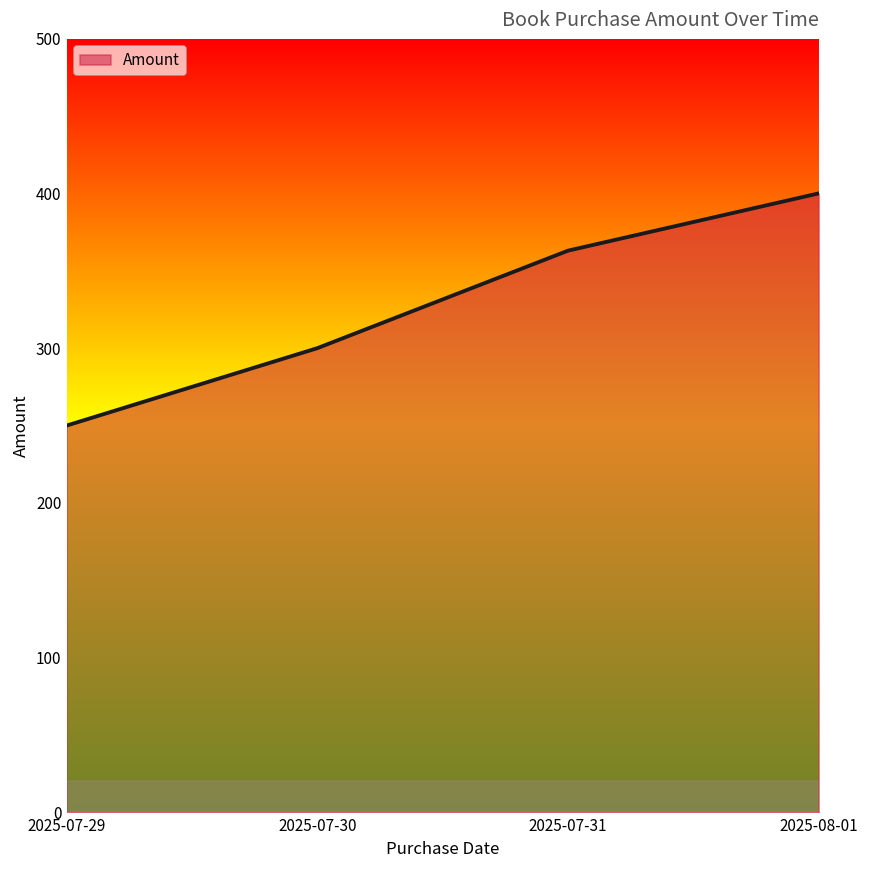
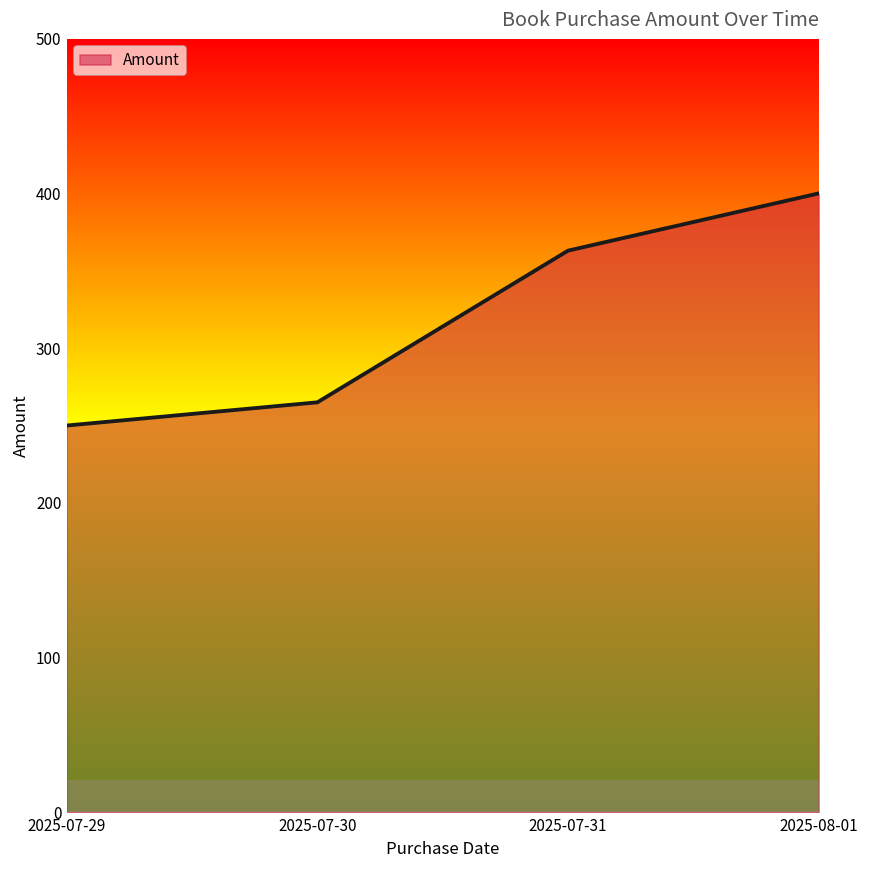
  {
    "2025-07-29": 250,
-   "2025-07-30": 300,
+   "2025-07-30": 265,
    "2025-07-31": 363,
    "2025-08-01": 400
  }
